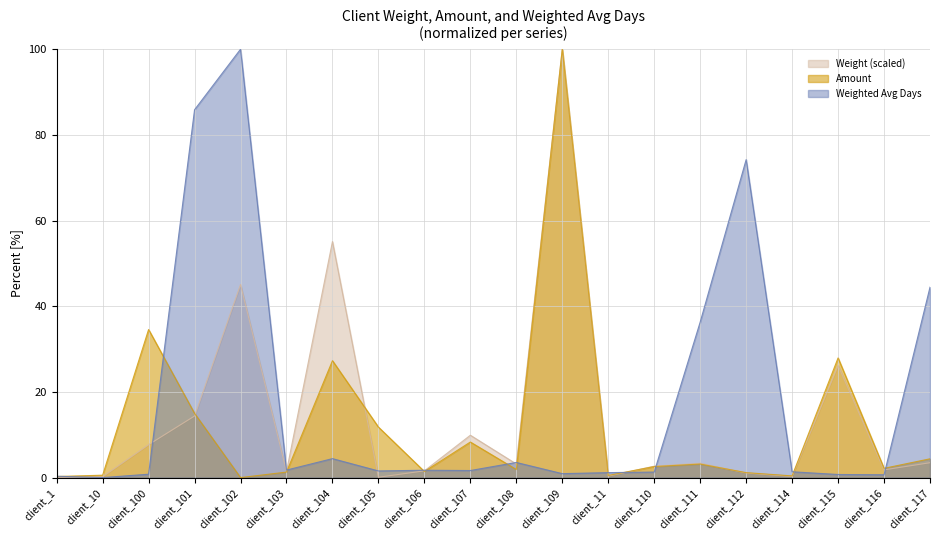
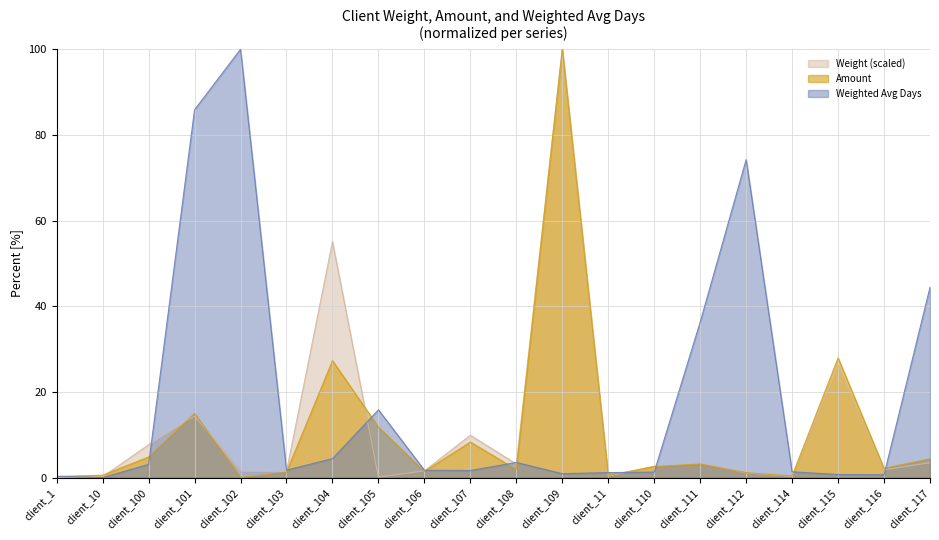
  {
    "Weight (scaled)": {
      "client_100": 8,
      "client_101": 14,
-     "client_102": 45,
+     "client_102": 1,
      "client_104": 55,
      "client_105": 0,
      "client_107": 10,
      "client_115": 26,
      "client_117": 3
    },
    "Amount": {
-     "client_100": 35,
+     "client_100": 5,
      "client_101": 15,
      "client_102": 0,
      "client_104": 27,
      "client_105": 12,
      "client_107": 8,
      "client_108": 2,
      "client_115": 28,
      "client_117": 4
    },
    "Weighted Avg Days": {
-     "client_100": 1,
+     "client_100": 3,
      "client_101": 86,
      "client_102": 100,
      "client_104": 4,
-     "client_105": 2,
+     "client_105": 16,
      "client_107": 2,
      "client_109": 1,
      "client_11": 1,
      "client_110": 1,
      "client_111": 36,
      "client_112": 74,
      "client_114": 1,
      "client_115": 1,
      "client_116": 1,
      "client_117": 44
    }
  }
